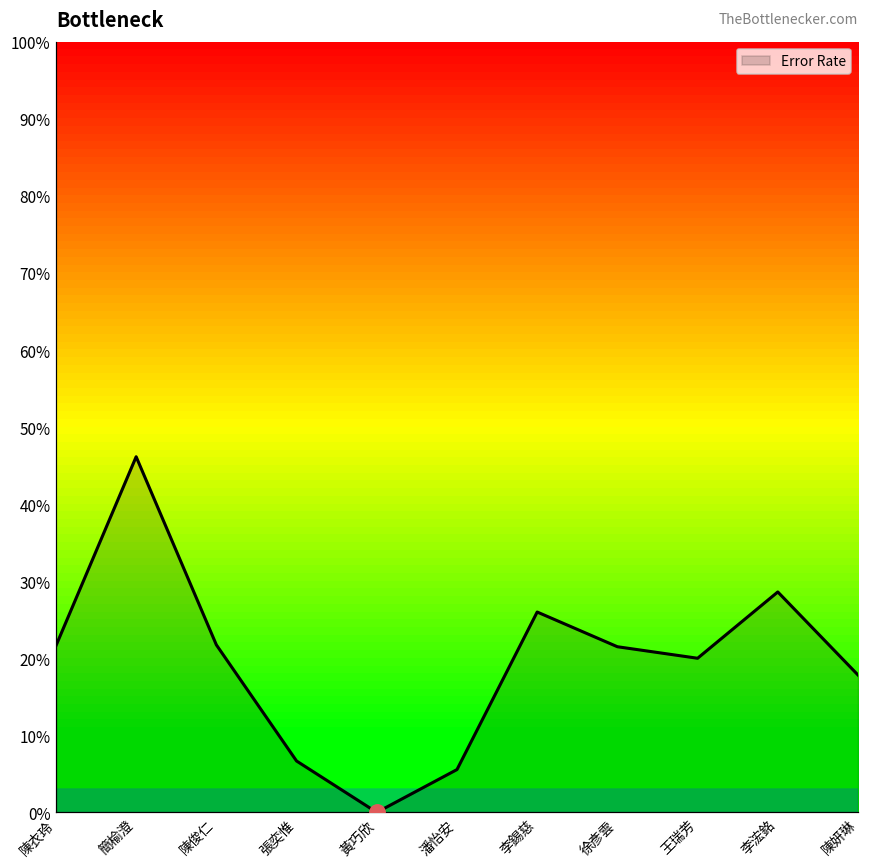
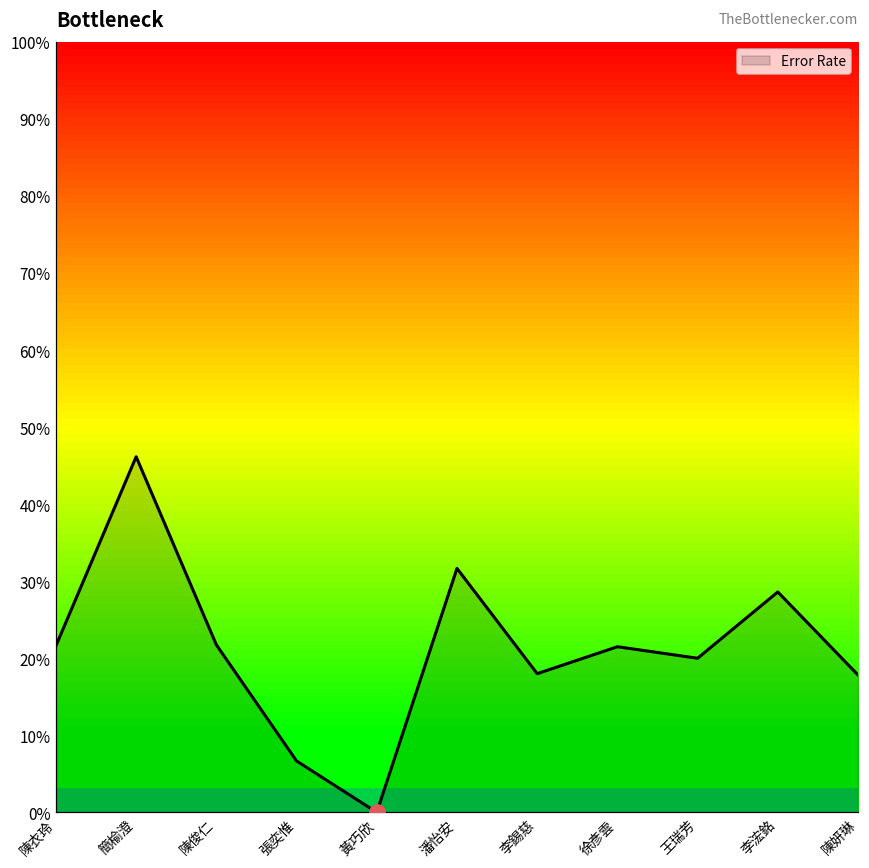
  {
    "Error Rate": {
      "陳衣玲": "22%",
      "簡榆澄": "46%",
      "陳俊仁": "22%",
      "張奕惟": "7%",
-     "潘怡安": "6%",
-     "李錫慈": "26%",
+     "潘怡安": "32%",
+     "李錫慈": "18%",
      "徐彥雲": "21%",
      "王瑞芳": "20%",
      "李浤銘": "29%",
      "陳妍琳": "18%"
    }
  }
